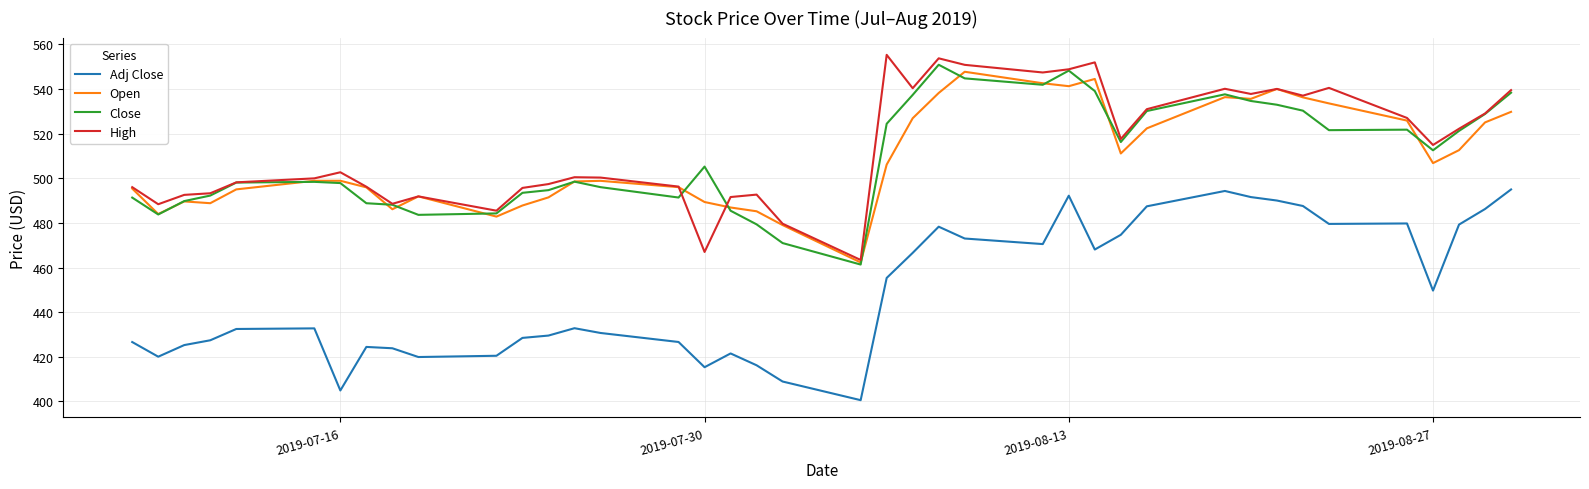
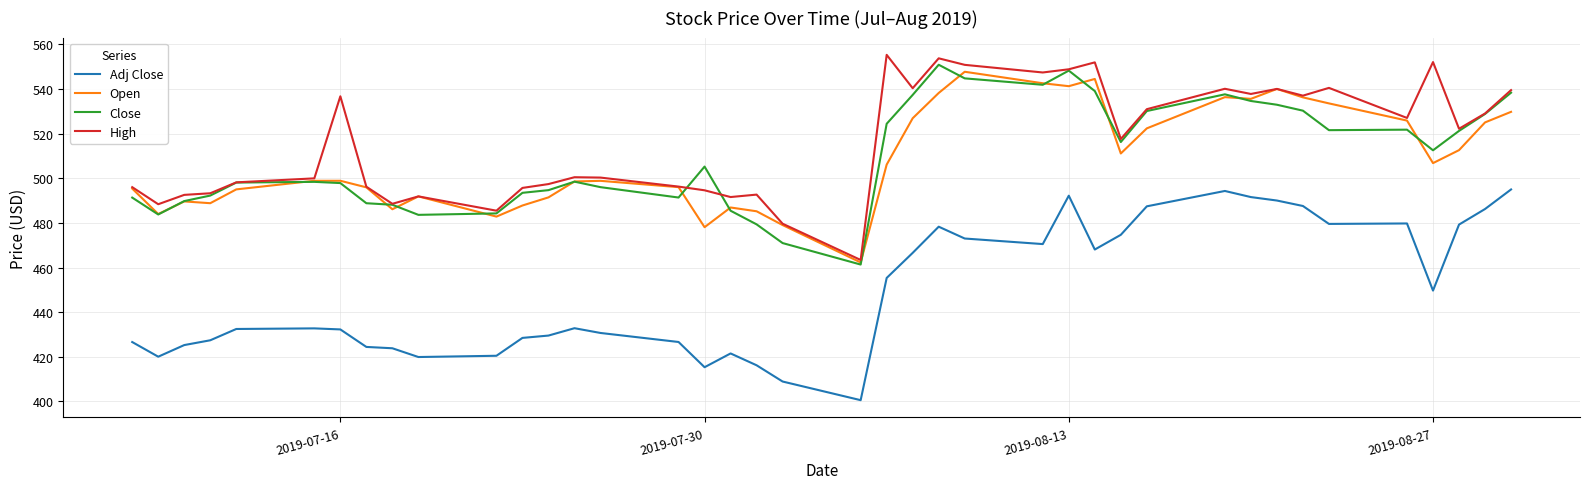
  {
    "Adj Close": {
-     "2019-07-16": 405,
+     "2019-07-16": 432,
      "2019-07-30": 415,
      "2019-08-13": 492,
      "2019-08-27": 450
    },
    "Open": {
-     "2019-07-30": 489,
+     "2019-07-30": 478,
      "2019-08-13": 541,
      "2019-08-27": 507
    },
    "Close": {
      "2019-07-30": 505,
      "2019-08-27": 513
    },
    "High": {
-     "2019-07-16": 503,
-     "2019-07-30": 467,
-     "2019-08-27": 515
+     "2019-07-16": 537,
+     "2019-07-30": 495,
+     "2019-08-27": 552
    }
  }
